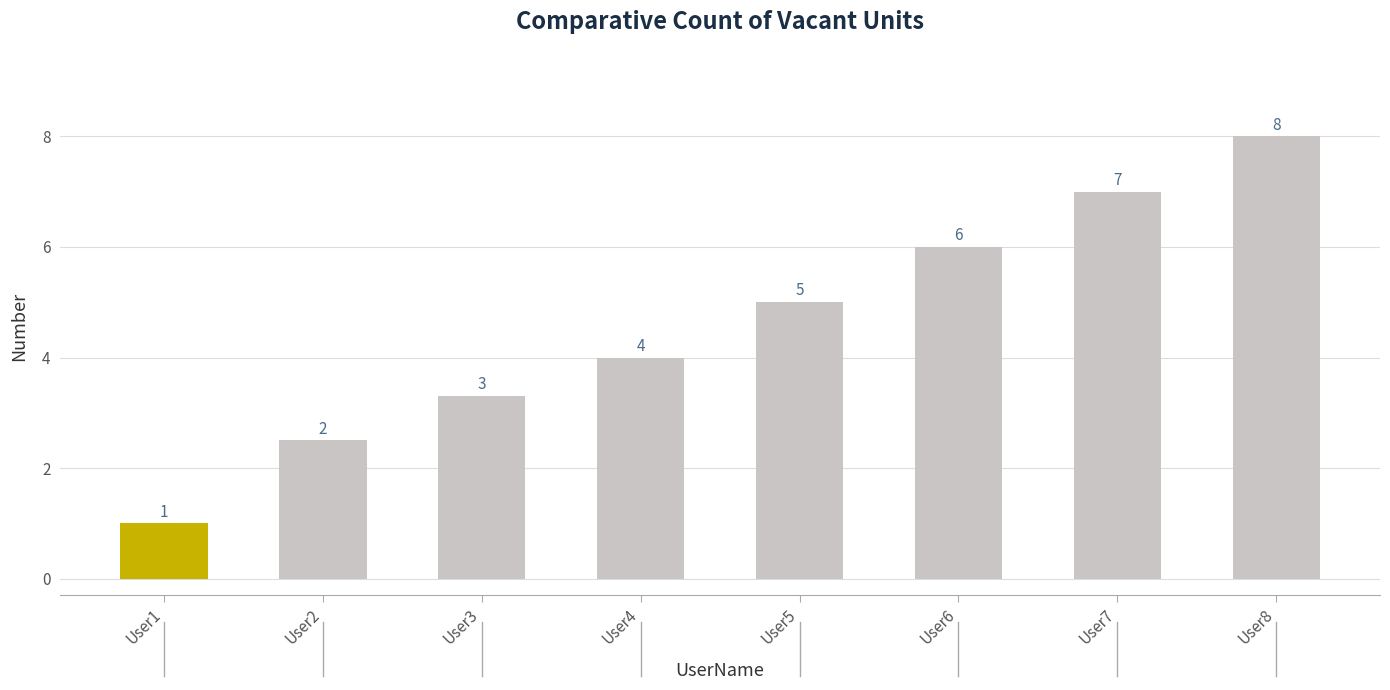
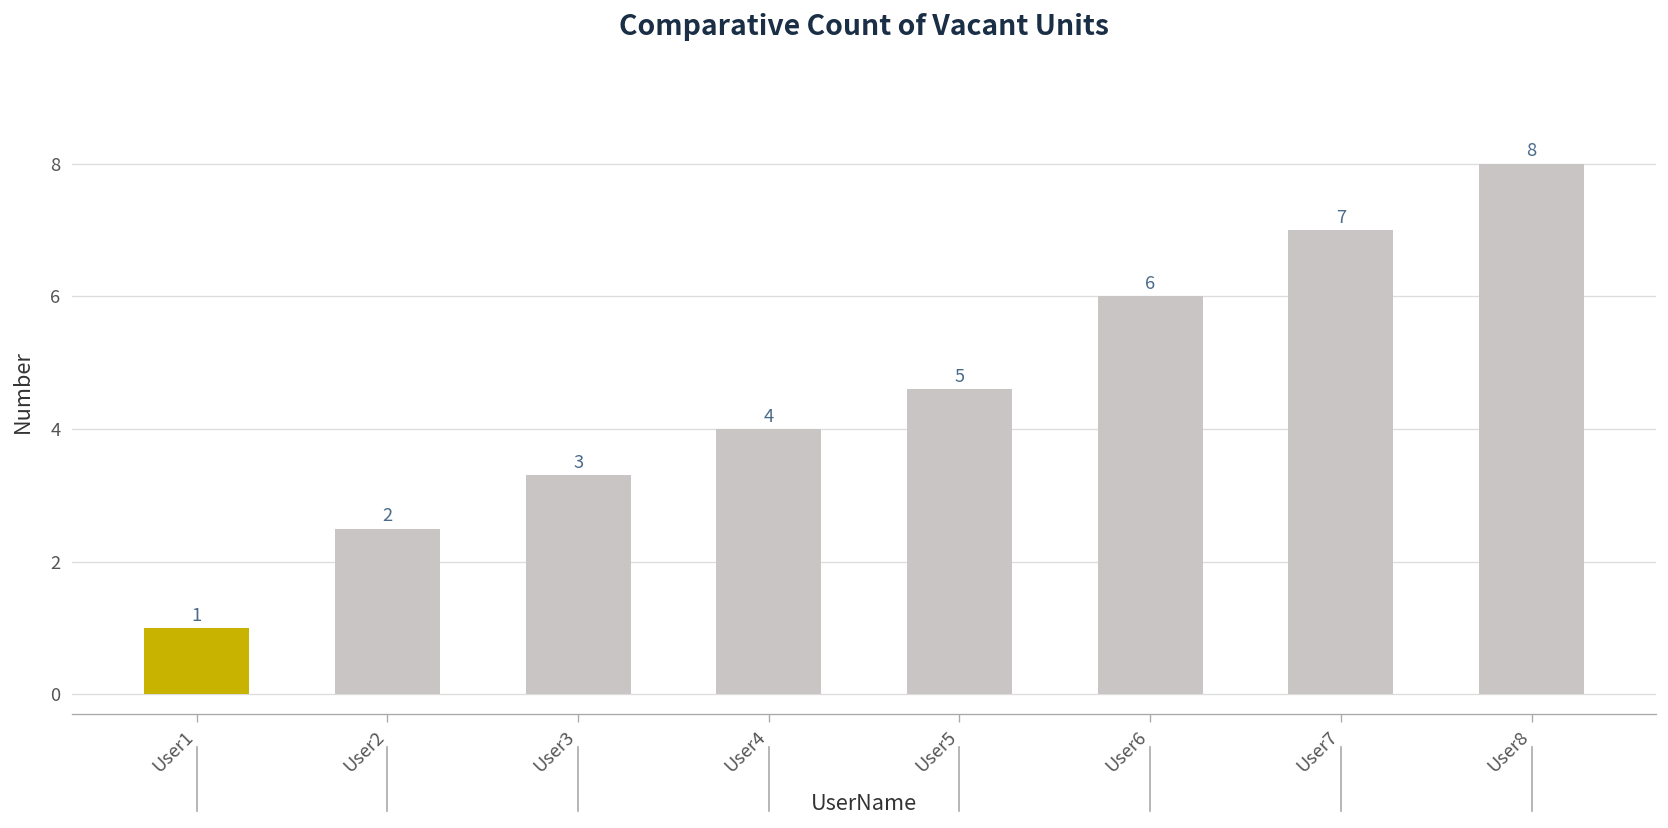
  {
-   "User5": 5.0
+   "User5": 4.6
  }
